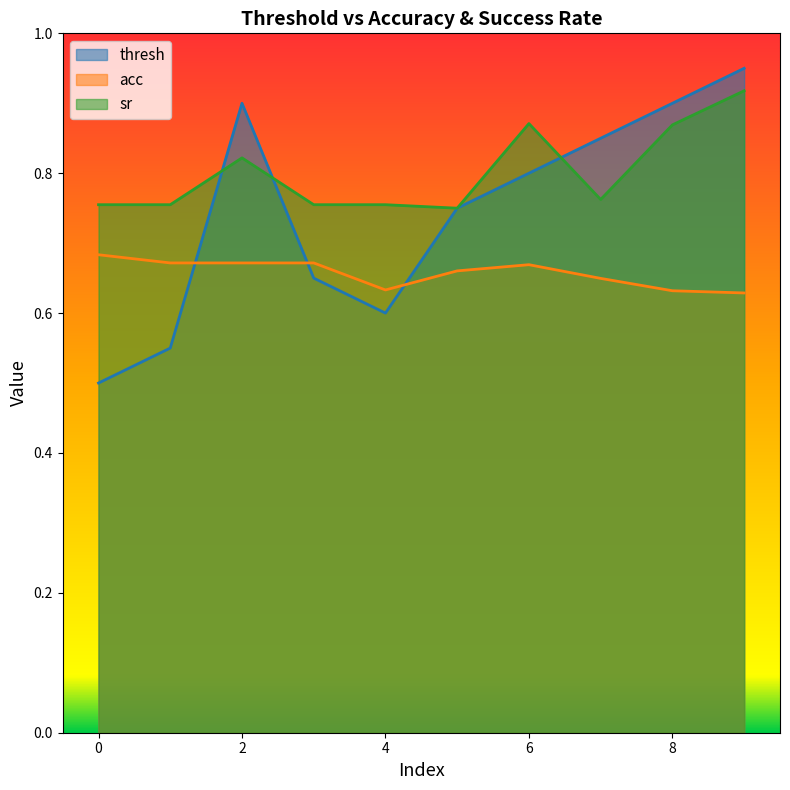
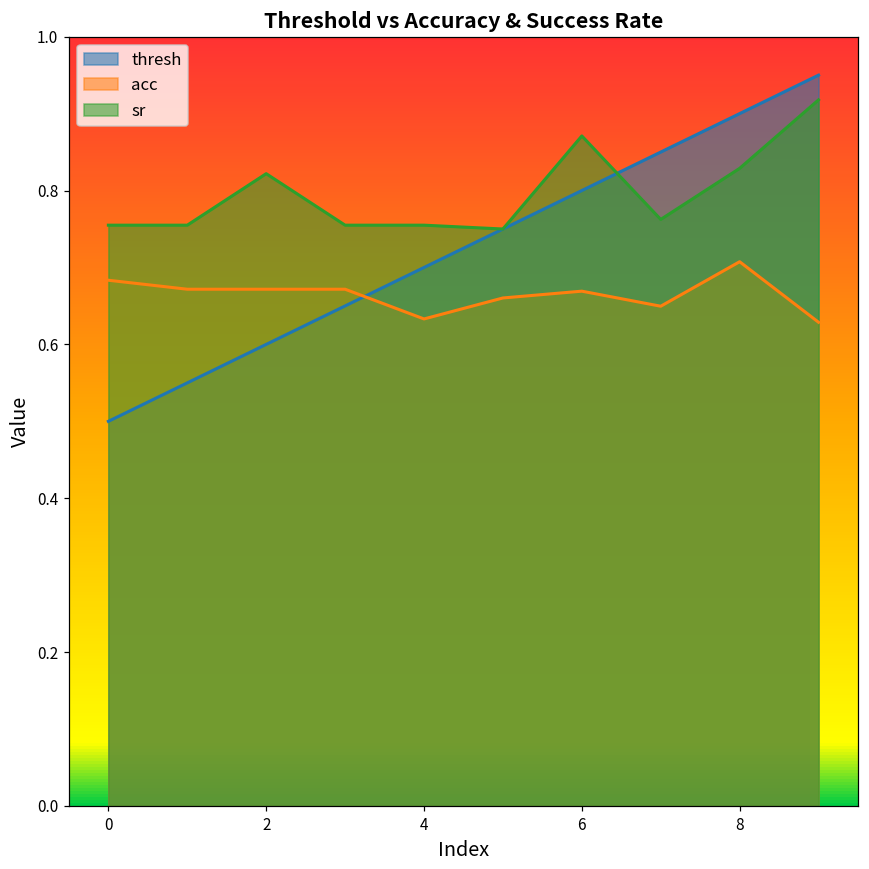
  {
    "thresh": {
      "0": 0.5,
-     "2": 0.9,
-     "4": 0.6,
+     "2": 0.6,
+     "4": 0.7,
      "6": 0.8,
      "8": 0.9
    },
    "acc": {
      "0": 0.68,
      "2": 0.67,
      "4": 0.63,
      "6": 0.67,
-     "8": 0.63
+     "8": 0.71
    },
    "sr": {
      "0": 0.75,
      "2": 0.82,
      "4": 0.75,
      "6": 0.87,
-     "8": 0.87
+     "8": 0.83
    }
  }
